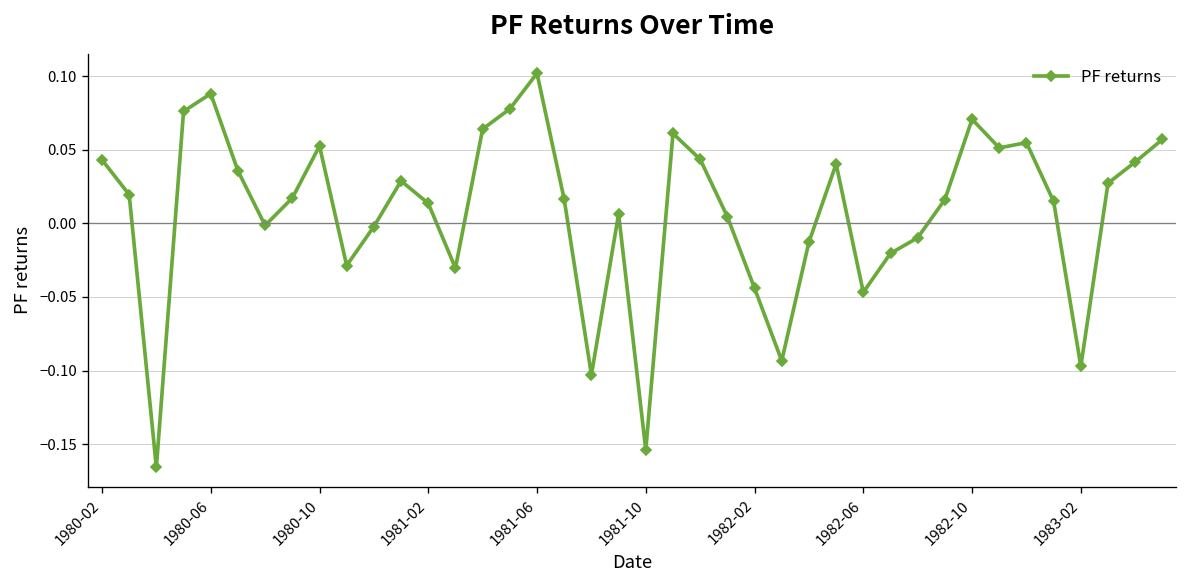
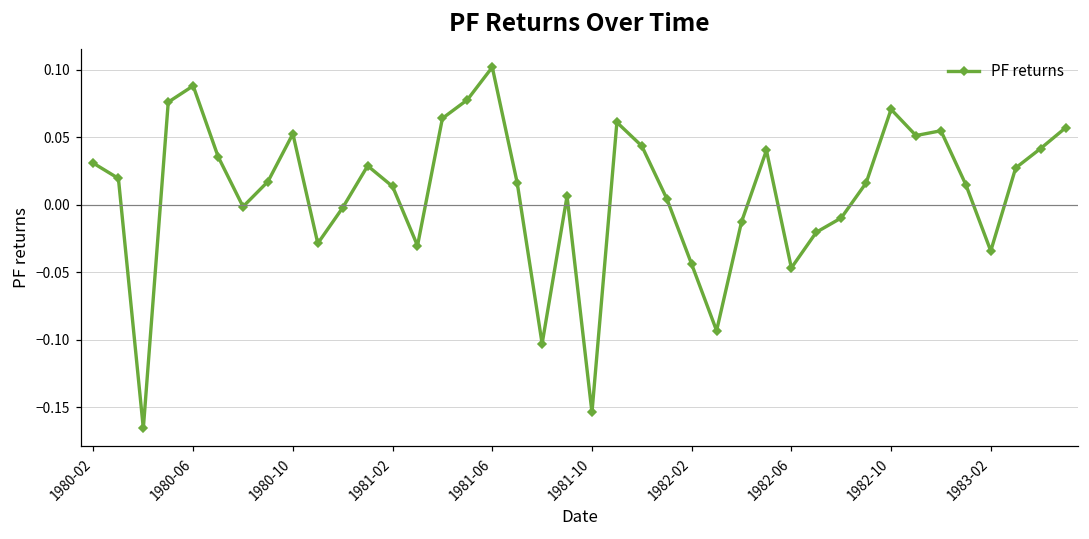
  {
-   "1980-02": 0.043,
+   "1980-02": 0.031,
    "1980-06": 0.088,
    "1980-10": 0.053,
    "1981-02": 0.014,
    "1981-06": 0.102,
    "1981-10": -0.154,
    "1982-02": -0.044,
    "1982-06": -0.047,
    "1982-10": 0.071,
-   "1983-02": -0.097
+   "1983-02": -0.034
  }
